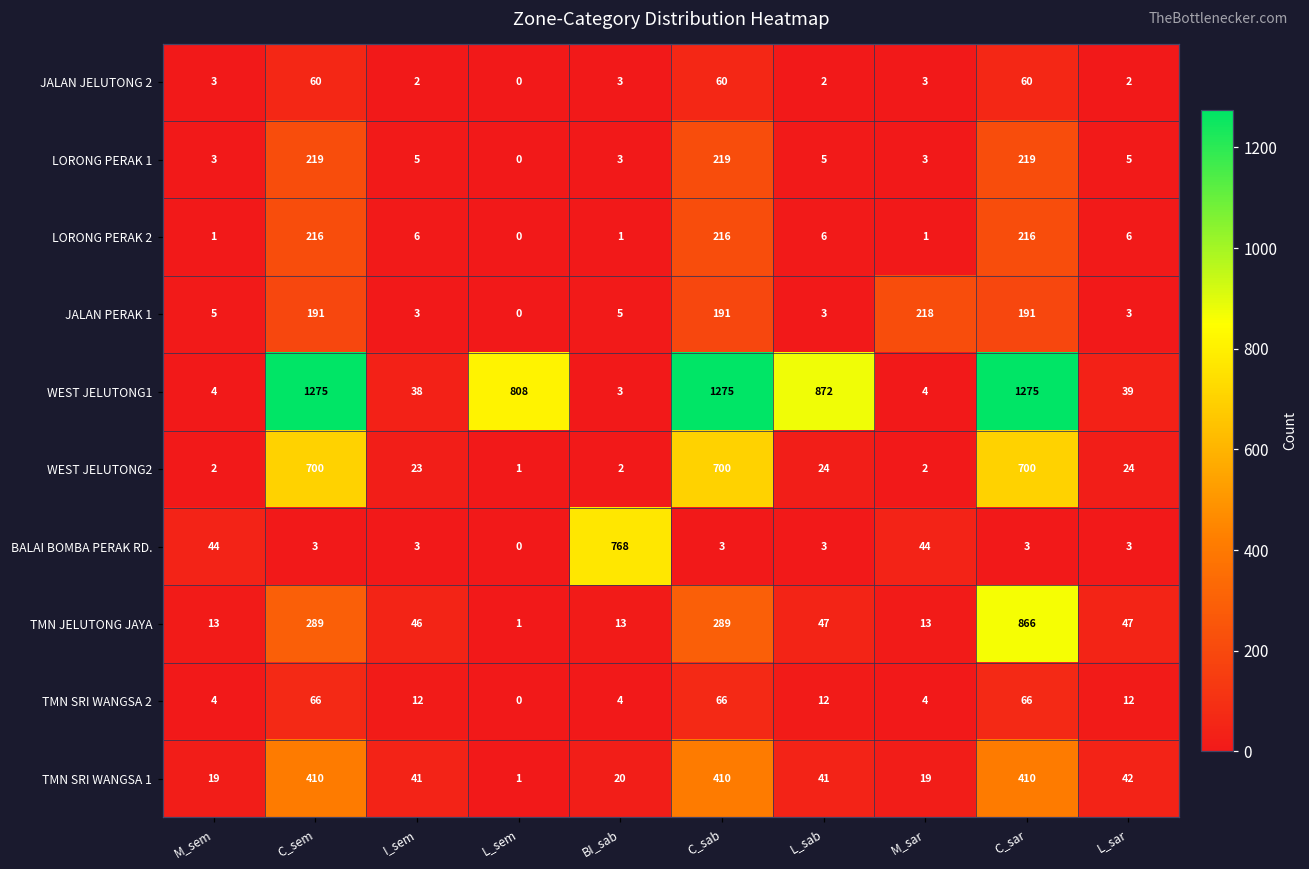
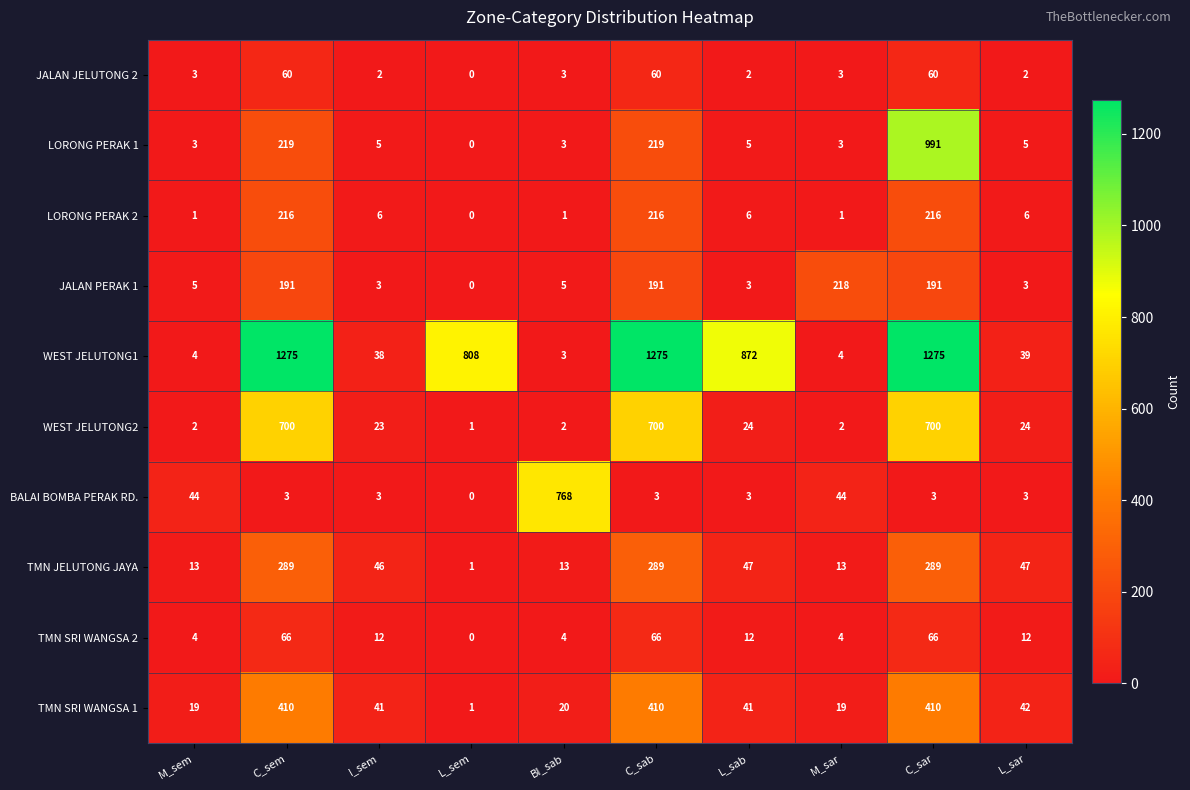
  {
    "JALAN JELUTONG 2": {
      "M_sem": 3,
      "C_sem": 60,
      "I_sem": 2,
      "L_sem": 0,
      "BI_sab": 3,
      "C_sab": 60,
      "L_sab": 2,
      "M_sar": 3,
      "C_sar": 60,
      "L_sar": 2
    },
    "LORONG PERAK 1": {
      "M_sem": 3,
      "C_sem": 219,
      "I_sem": 5,
      "L_sem": 0,
      "BI_sab": 3,
      "C_sab": 219,
      "L_sab": 5,
      "M_sar": 3,
-     "C_sar": 219,
+     "C_sar": 991,
      "L_sar": 5
    },
    "LORONG PERAK 2": {
      "M_sem": 1,
      "C_sem": 216,
      "I_sem": 6,
      "L_sem": 0,
      "BI_sab": 1,
      "C_sab": 216,
      "L_sab": 6,
      "M_sar": 1,
      "C_sar": 216,
      "L_sar": 6
    },
    "JALAN PERAK 1": {
      "M_sem": 5,
      "C_sem": 191,
      "I_sem": 3,
      "L_sem": 0,
      "BI_sab": 5,
      "C_sab": 191,
      "L_sab": 3,
      "M_sar": 218,
      "C_sar": 191,
      "L_sar": 3
    },
    "WEST JELUTONG1": {
      "M_sem": 4,
      "C_sem": 1275,
      "I_sem": 38,
      "L_sem": 808,
      "BI_sab": 3,
      "C_sab": 1275,
      "L_sab": 872,
      "M_sar": 4,
      "C_sar": 1275,
      "L_sar": 39
    },
    "WEST JELUTONG2": {
      "M_sem": 2,
      "C_sem": 700,
      "I_sem": 23,
      "L_sem": 1,
      "BI_sab": 2,
      "C_sab": 700,
      "L_sab": 24,
      "M_sar": 2,
      "C_sar": 700,
      "L_sar": 24
    },
    "BALAI BOMBA PERAK RD.": {
      "M_sem": 44,
      "C_sem": 3,
      "I_sem": 3,
      "L_sem": 0,
      "BI_sab": 768,
      "C_sab": 3,
      "L_sab": 3,
      "M_sar": 44,
      "C_sar": 3,
      "L_sar": 3
    },
    "TMN JELUTONG JAYA": {
      "M_sem": 13,
      "C_sem": 289,
      "I_sem": 46,
      "L_sem": 1,
      "BI_sab": 13,
      "C_sab": 289,
      "L_sab": 47,
      "M_sar": 13,
-     "C_sar": 866,
+     "C_sar": 289,
      "L_sar": 47
    },
    "TMN SRI WANGSA 2": {
      "M_sem": 4,
      "C_sem": 66,
      "I_sem": 12,
      "L_sem": 0,
      "BI_sab": 4,
      "C_sab": 66,
      "L_sab": 12,
      "M_sar": 4,
      "C_sar": 66,
      "L_sar": 12
    },
    "TMN SRI WANGSA 1": {
      "M_sem": 19,
      "C_sem": 410,
      "I_sem": 41,
      "L_sem": 1,
      "BI_sab": 20,
      "C_sab": 410,
      "L_sab": 41,
      "M_sar": 19,
      "C_sar": 410,
      "L_sar": 42
    }
  }
